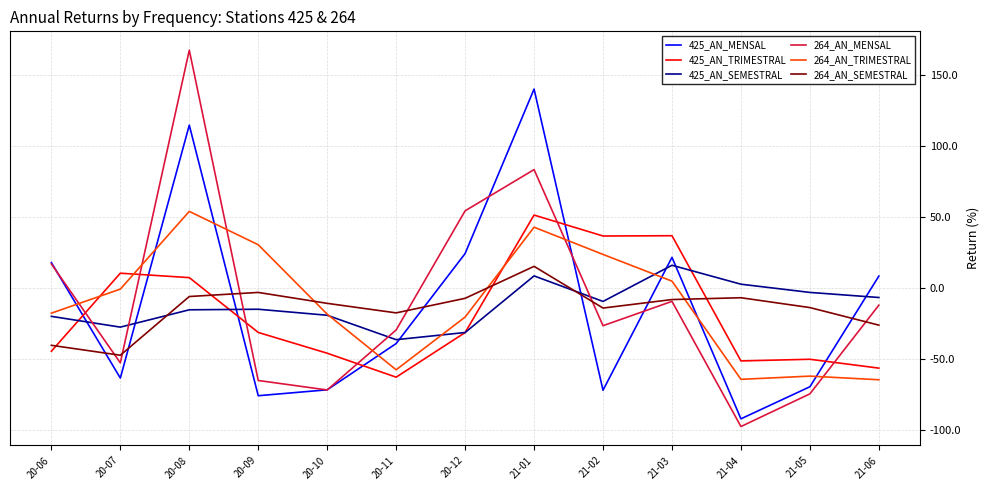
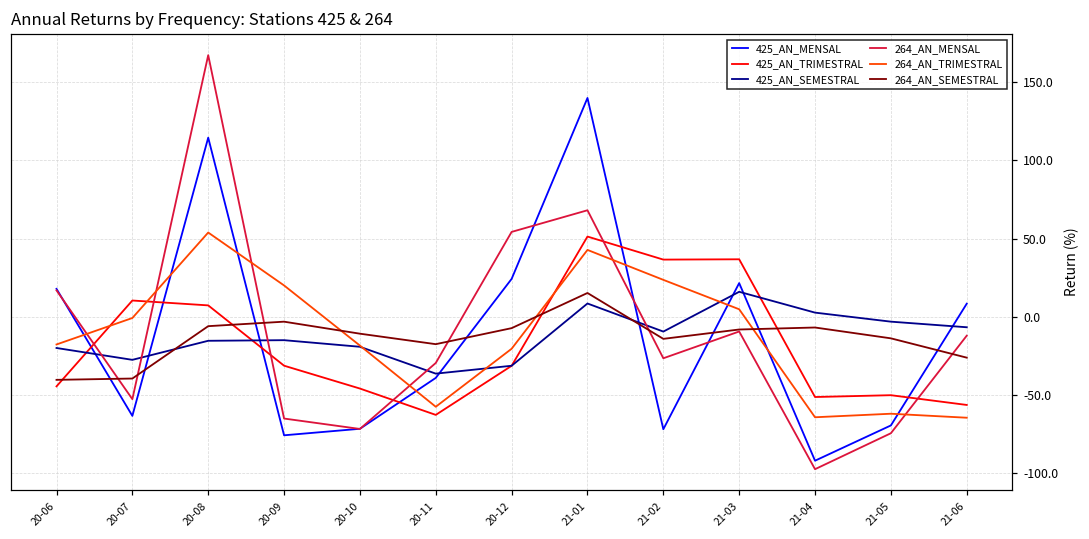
  {
    "425_AN_MENSAL": {
      "20-07": -64,
      "20-08": 115,
      "20-09": -76,
      "20-11": -39,
      "20-12": 24,
      "21-01": 140,
      "21-02": -72,
      "21-03": 21,
      "21-04": -92,
      "21-05": -70,
      "21-06": 8
    },
    "425_AN_TRIMESTRAL": {
      "20-06": -45,
      "20-07": 10,
      "20-08": 7,
      "20-09": -32,
      "20-10": -46,
      "20-11": -63,
      "21-01": 51,
      "21-02": 36,
      "21-03": 37,
      "21-04": -52,
      "21-05": -50,
      "21-06": -57
    },
    "425_AN_SEMESTRAL": {
      "20-06": -20,
      "20-07": -28,
      "20-08": -16,
      "20-09": -15,
      "20-11": -37,
      "21-01": 8,
      "21-02": -10,
      "21-03": 16,
      "21-04": 3,
      "21-05": -3,
      "21-06": -7
    },
    "264_AN_MENSAL": {
      "20-07": -53,
      "20-08": 168,
      "20-09": -65,
      "20-11": -30,
      "20-12": 54,
-     "21-01": 83,
+     "21-01": 68,
      "21-02": -27,
      "21-04": -98,
      "21-05": -75,
      "21-06": -12
    },
    "264_AN_TRIMESTRAL": {
      "20-06": -18,
      "20-07": -1,
      "20-08": 54,
-     "20-09": 30,
+     "20-09": 20,
      "20-11": -58,
      "20-12": -21,
      "21-01": 43,
      "21-02": 24,
      "21-03": 5,
      "21-04": -65,
      "21-05": -62,
      "21-06": -65
    },
    "264_AN_SEMESTRAL": {
      "20-06": -41,
-     "20-07": -48,
+     "20-07": -40,
      "20-08": -6,
      "20-09": -3,
      "20-10": -11,
      "20-11": -18,
      "20-12": -7,
      "21-01": 15,
      "21-02": -14,
      "21-04": -7,
      "21-05": -14,
      "21-06": -26
    }
  }
